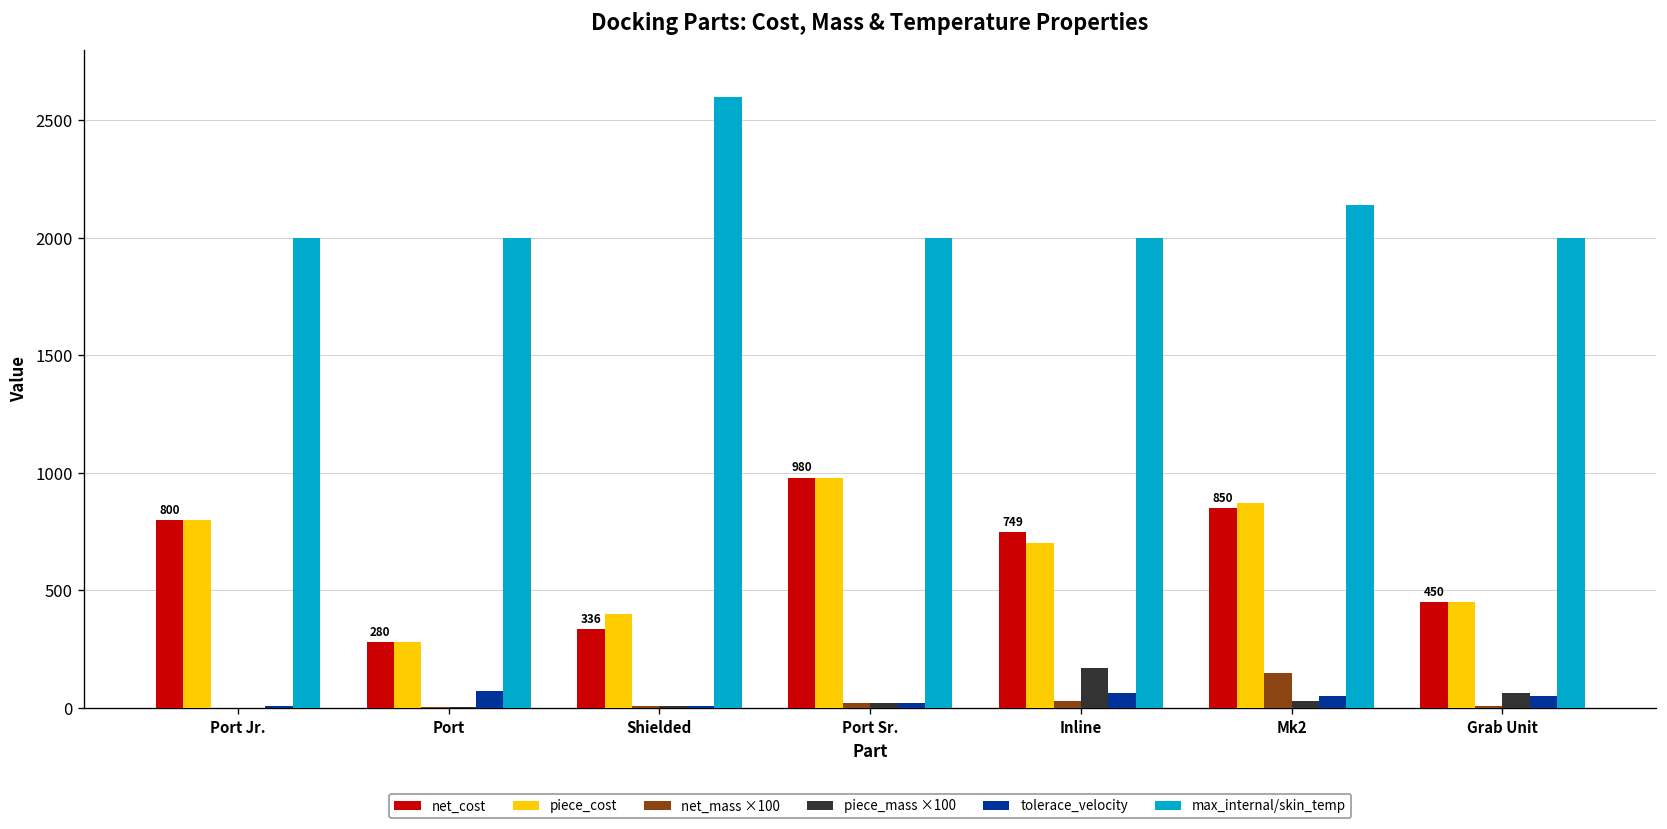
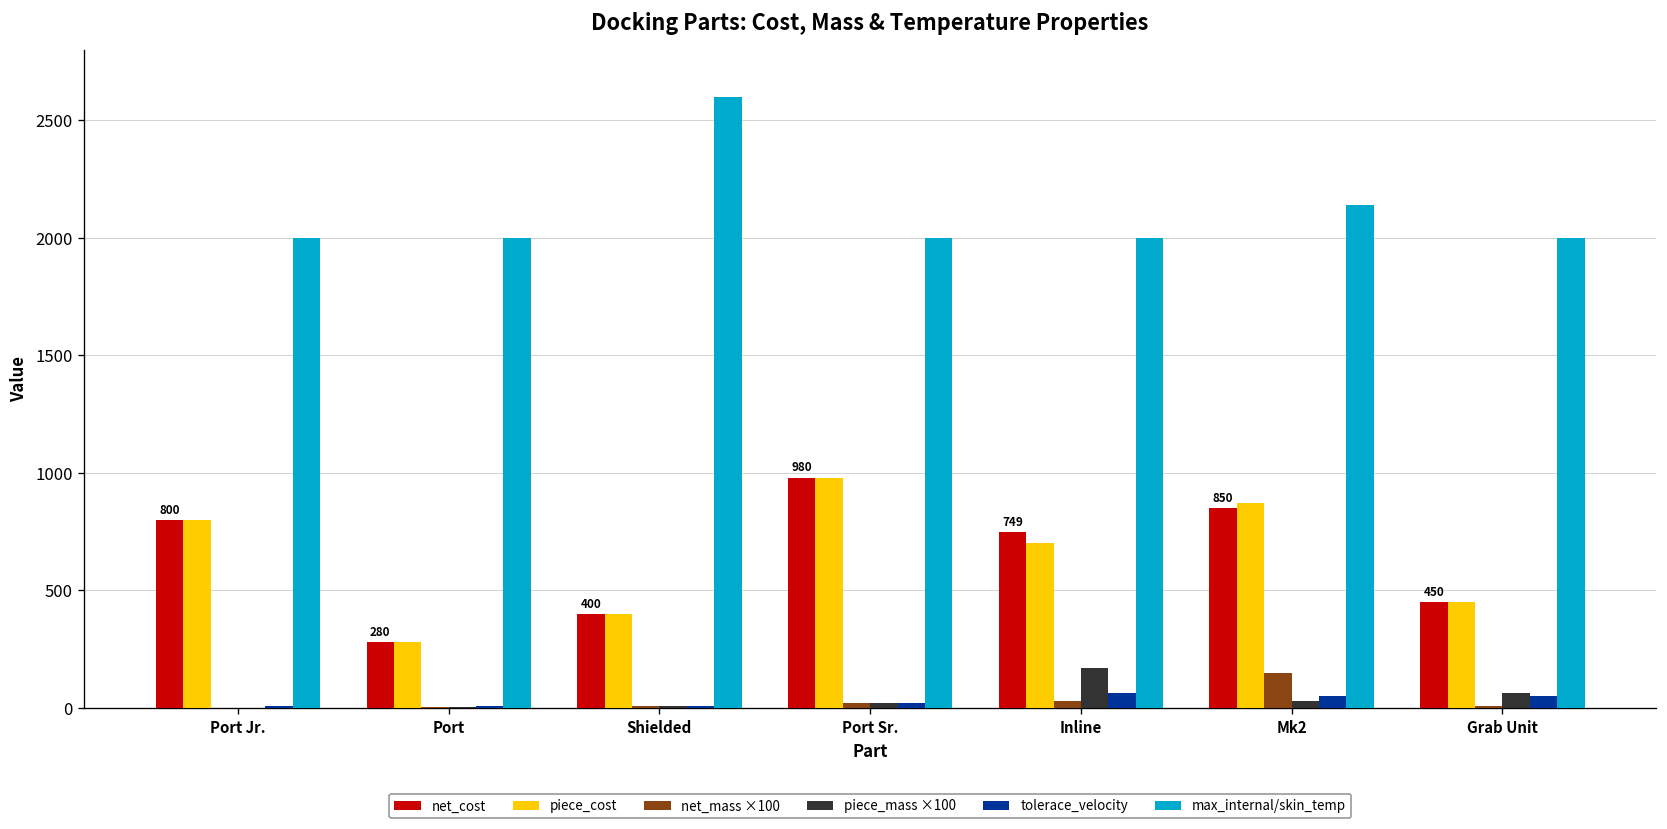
  {
    "net_cost": {
      "Port Jr.": 800,
      "Port": 280,
-     "Shielded": 336,
+     "Shielded": 400,
      "Port Sr.": 980,
      "Inline": 749,
      "Mk2": 850,
      "Grab Unit": 450
    },
    "piece_cost": {
      "Shielded": 400,
      "Inline": 700,
      "Mk2": 870
    },
    "net_mass ×100": {
      "Port Sr.": 20,
      "Inline": 30,
      "Mk2": 150
    },
    "piece_mass ×100": {
      "Port Sr.": 20,
      "Inline": 170,
      "Mk2": 30,
      "Grab Unit": 70
    },
    "tolerace_velocity": {
-     "Port": 70,
+     "Port": 10,
      "Port Sr.": 20,
      "Inline": 60,
      "Mk2": 50,
      "Grab Unit": 50
    },
    "max_internal/skin_temp": {
      "Port Jr.": 2000,
      "Port": 2000,
      "Shielded": 2600,
      "Port Sr.": 2000,
      "Inline": 2000,
      "Mk2": 2140,
      "Grab Unit": 2000
    }
  }
